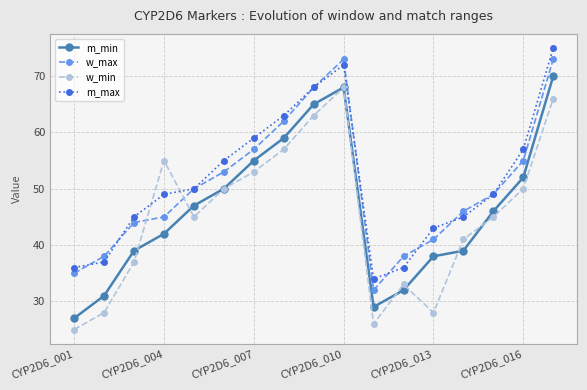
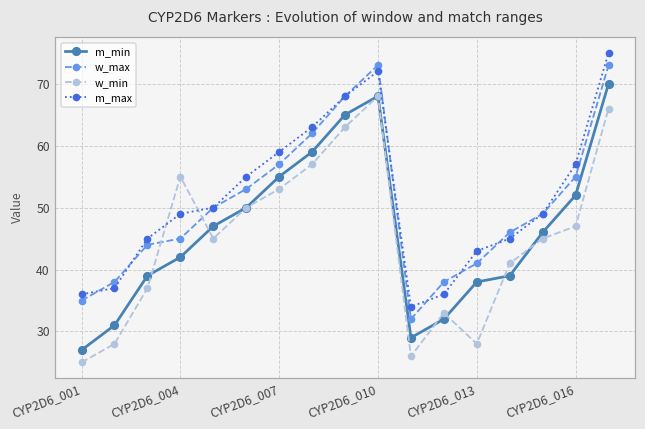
  {
    "w_min": {
      "CYP2D6_001": 25,
      "CYP2D6_004": 55,
      "CYP2D6_007": 53,
      "CYP2D6_013": 28,
-     "CYP2D6_016": 50
+     "CYP2D6_016": 47
    }
  }
